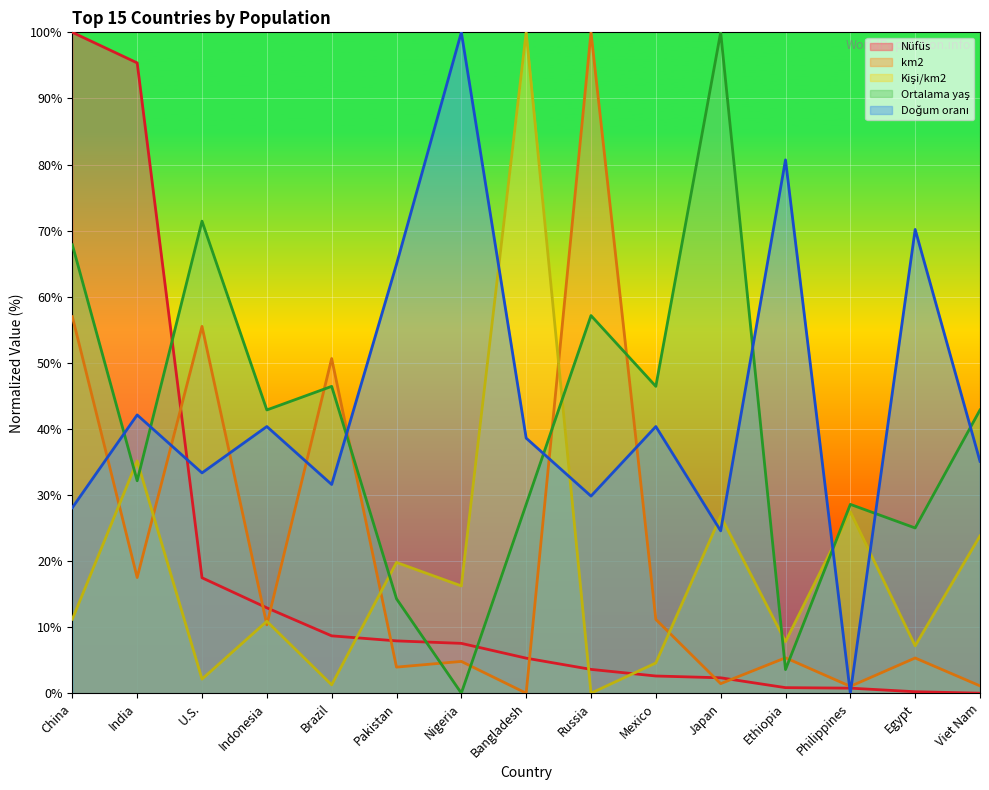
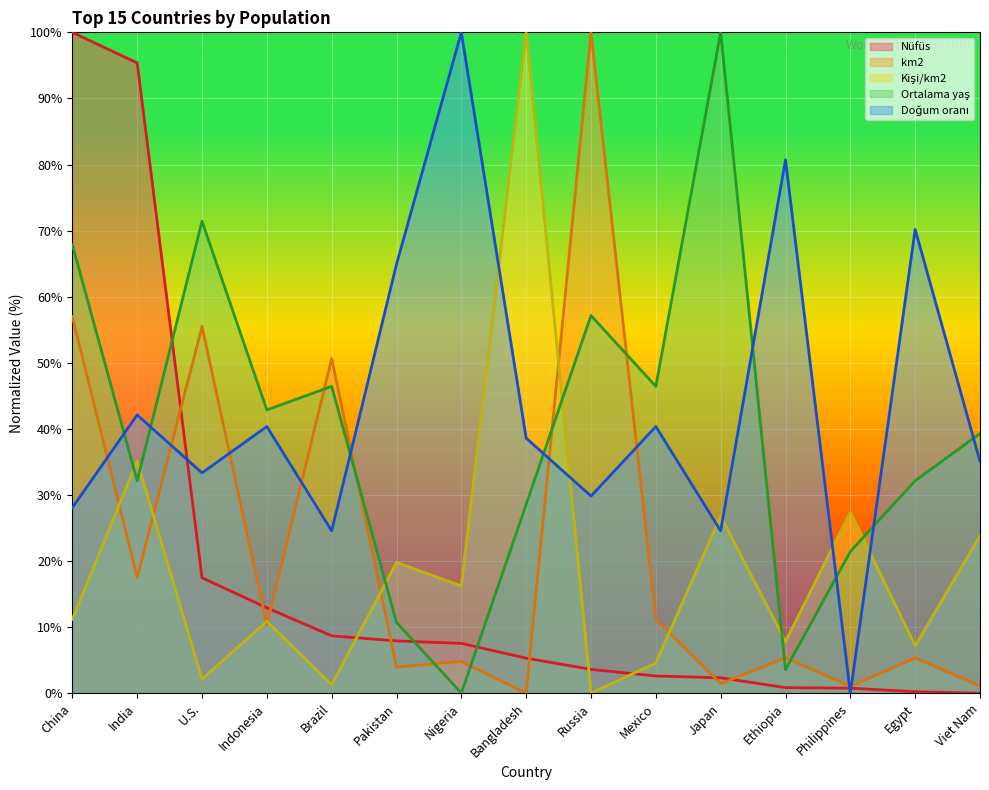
  {
    "Ortalama yaş": {
      "China": "68%",
      "India": "32%",
      "U.S.": "71%",
      "Indonesia": "43%",
      "Brazil": "46%",
-     "Pakistan": "14%",
+     "Pakistan": "11%",
      "Nigeria": "0%",
      "Bangladesh": "29%",
      "Russia": "57%",
      "Mexico": "46%",
      "Japan": "100%",
      "Ethiopia": "4%",
-     "Philippines": "29%",
-     "Egypt": "25%",
-     "Viet Nam": "43%"
+     "Philippines": "21%",
+     "Egypt": "32%",
+     "Viet Nam": "39%"
    },
    "Doğum oranı": {
      "China": "28%",
      "India": "42%",
      "U.S.": "33%",
      "Indonesia": "40%",
-     "Brazil": "32%",
+     "Brazil": "25%",
      "Pakistan": "65%",
      "Nigeria": "100%",
      "Bangladesh": "39%",
      "Russia": "30%",
      "Mexico": "40%",
      "Japan": "25%",
      "Ethiopia": "81%",
      "Philippines": "0%",
      "Egypt": "70%",
      "Viet Nam": "35%"
    }
  }
